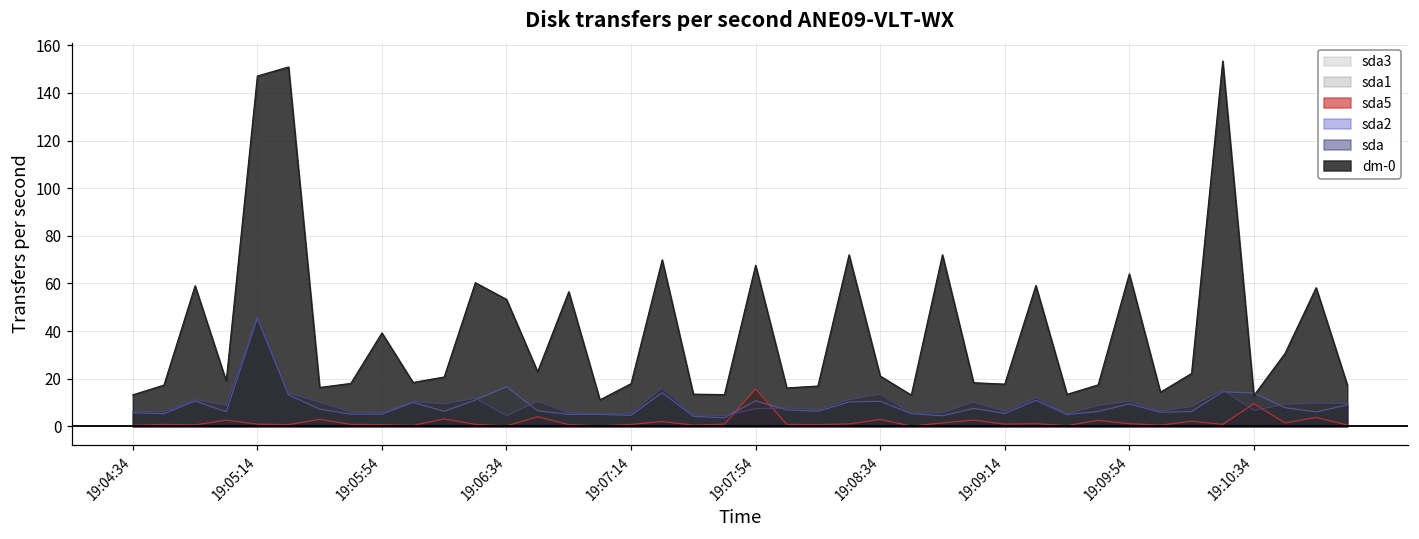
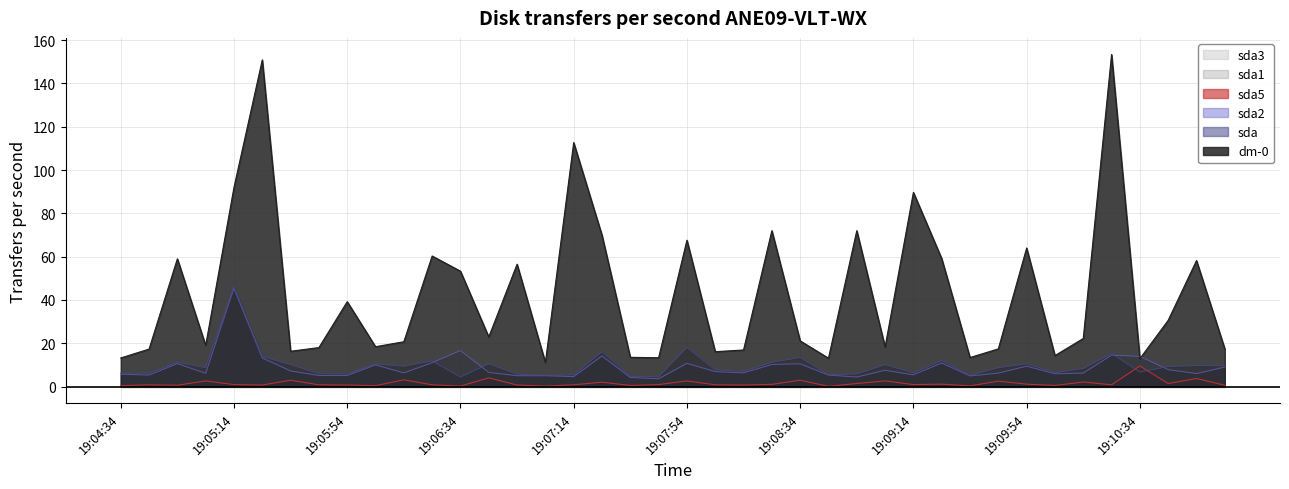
  {
    "sda1": {
      "19:07:54": 0,
      "19:08:34": 0,
      "19:10:34": 0
    },
    "sda5": {
-     "19:07:54": 16,
+     "19:07:54": 3,
      "19:08:34": 3,
      "19:10:34": 10
    },
    "sda2": {
      "19:06:34": 17,
      "19:07:54": 11,
      "19:08:34": 11
    },
    "sda": {
      "19:06:34": 4,
-     "19:07:54": 7,
+     "19:07:54": 18,
      "19:08:34": 13,
      "19:10:34": 7
    },
    "dm-0": {
      "19:04:34": 13,
-     "19:05:14": 147,
+     "19:05:14": 92,
      "19:05:54": 39,
      "19:06:34": 53,
-     "19:07:14": 18,
+     "19:07:14": 113,
      "19:07:54": 68,
      "19:08:34": 21,
-     "19:09:14": 18,
+     "19:09:14": 90,
      "19:09:54": 64
    }
  }
